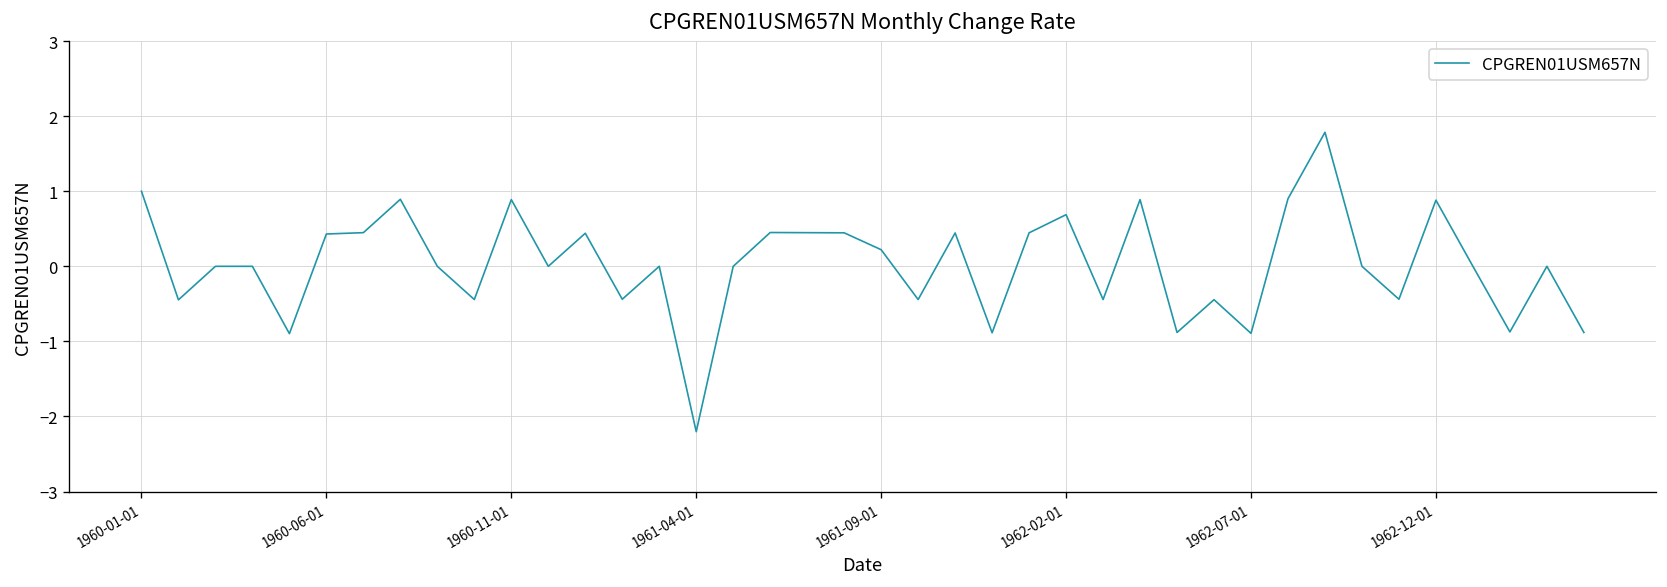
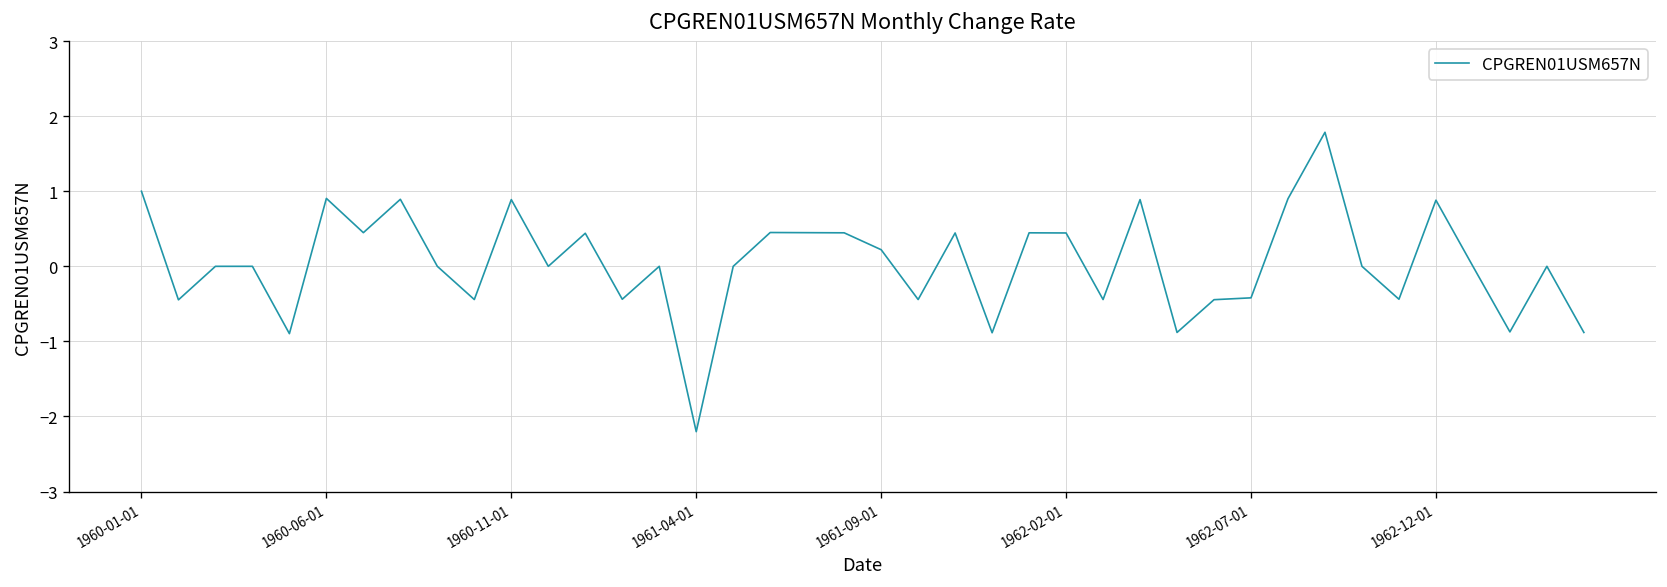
  {
    "1960-01-01": 1.0,
-   "1960-06-01": 0.4,
+   "1960-06-01": 0.9,
    "1960-11-01": 0.9,
    "1961-04-01": -2.2,
    "1961-09-01": 0.2,
-   "1962-02-01": 0.7,
-   "1962-07-01": -0.9,
+   "1962-02-01": 0.4,
+   "1962-07-01": -0.4,
    "1962-12-01": 0.9
  }
